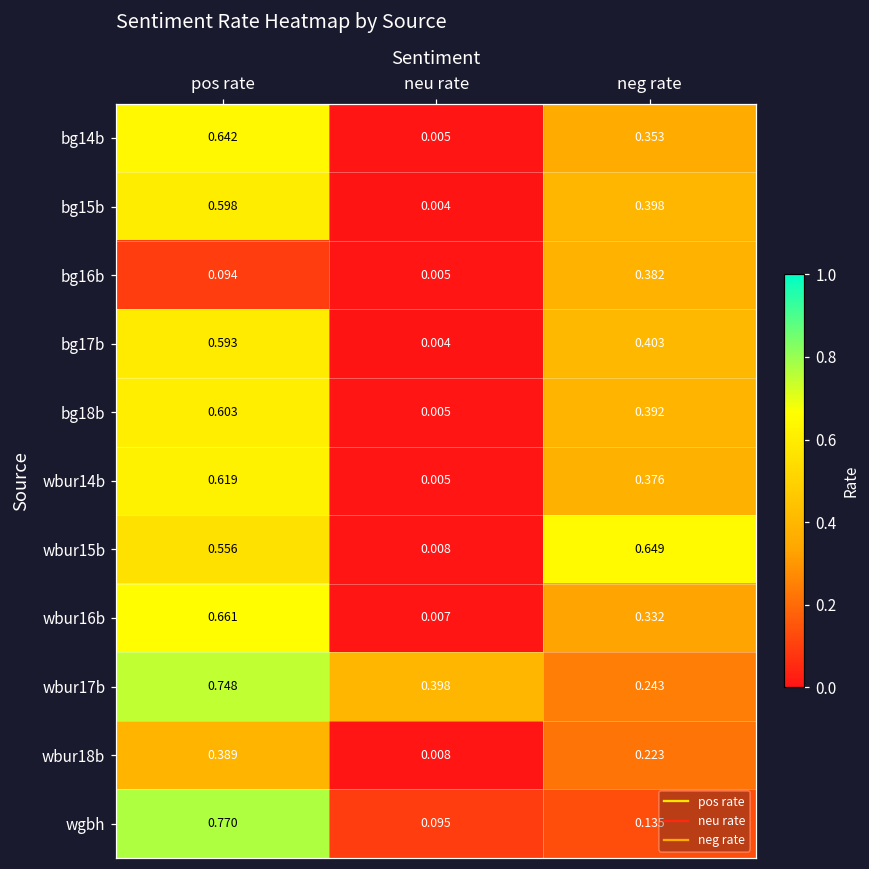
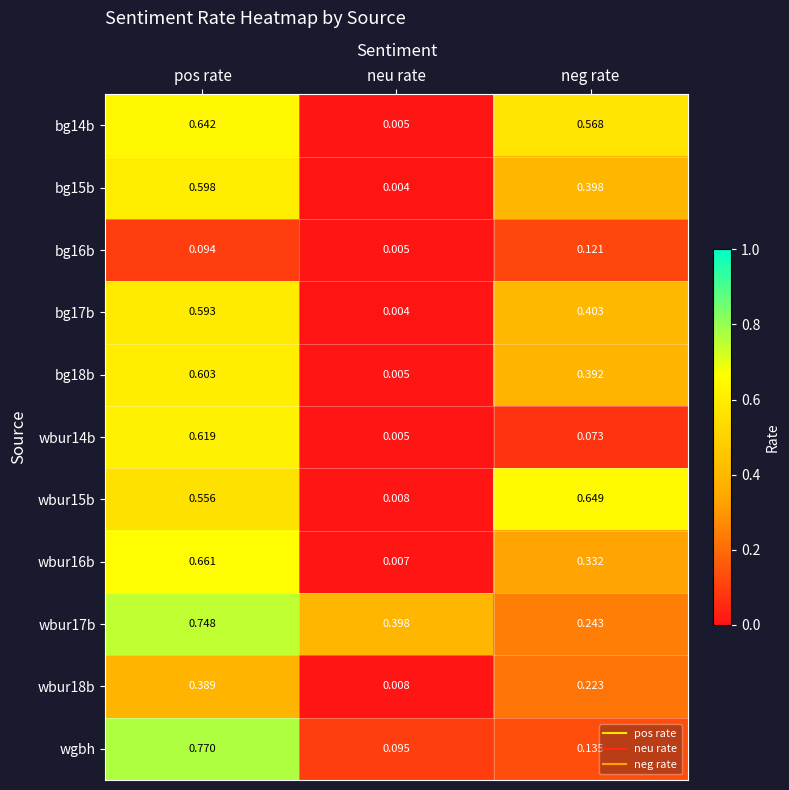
  {
    "bg14b": {
      "pos rate": 0.642,
      "neu rate": 0.005,
-     "neg rate": 0.353
+     "neg rate": 0.568
    },
    "bg15b": {
      "pos rate": 0.598,
      "neu rate": 0.004,
      "neg rate": 0.398
    },
    "bg16b": {
      "pos rate": 0.094,
      "neu rate": 0.005,
-     "neg rate": 0.382
+     "neg rate": 0.121
    },
    "bg17b": {
      "pos rate": 0.593,
      "neu rate": 0.004,
      "neg rate": 0.403
    },
    "bg18b": {
      "pos rate": 0.603,
      "neu rate": 0.005,
      "neg rate": 0.392
    },
    "wbur14b": {
      "pos rate": 0.619,
      "neu rate": 0.005,
-     "neg rate": 0.376
+     "neg rate": 0.073
    },
    "wbur15b": {
      "pos rate": 0.556,
      "neu rate": 0.008,
      "neg rate": 0.649
    },
    "wbur16b": {
      "pos rate": 0.661,
      "neu rate": 0.007,
      "neg rate": 0.332
    },
    "wbur17b": {
      "pos rate": 0.748,
      "neu rate": 0.398,
      "neg rate": 0.243
    },
    "wbur18b": {
      "pos rate": 0.389,
      "neu rate": 0.008,
      "neg rate": 0.223
    },
    "wgbh": {
      "pos rate": 0.770,
      "neu rate": 0.095
    }
  }
